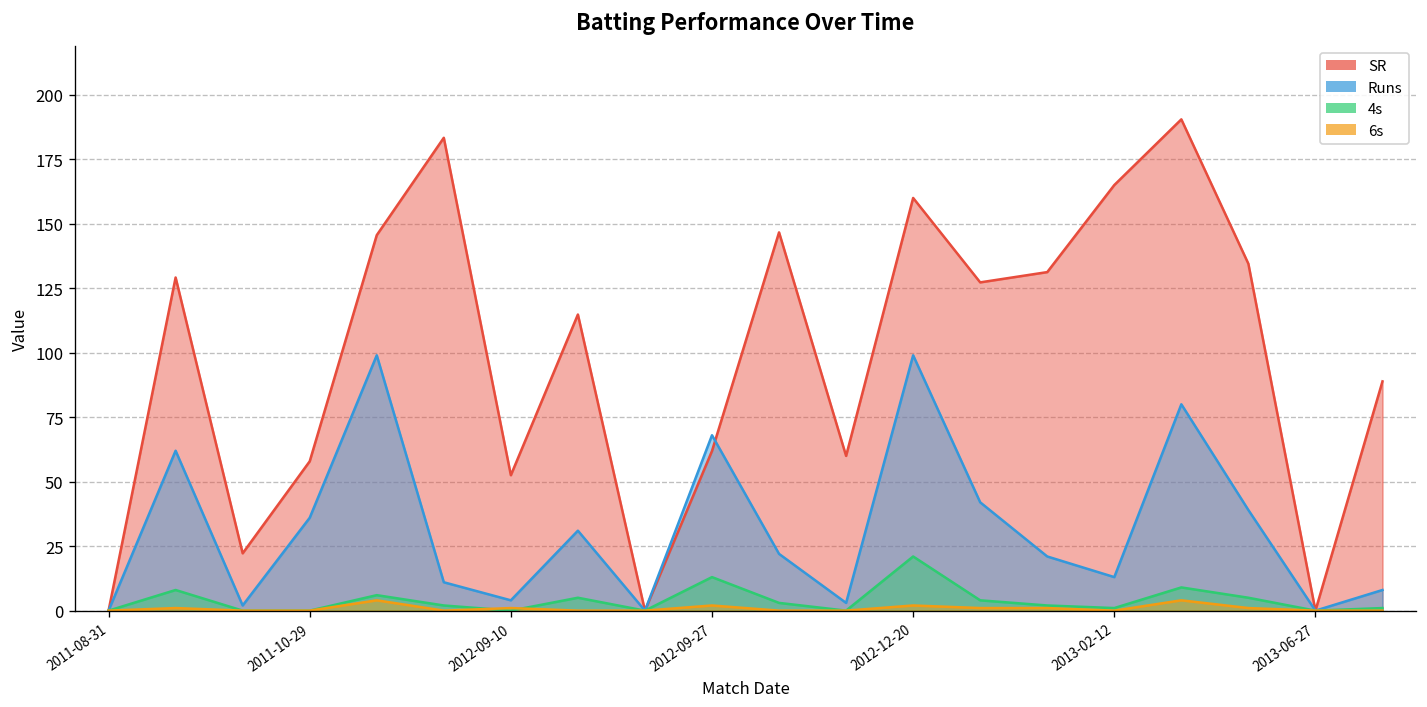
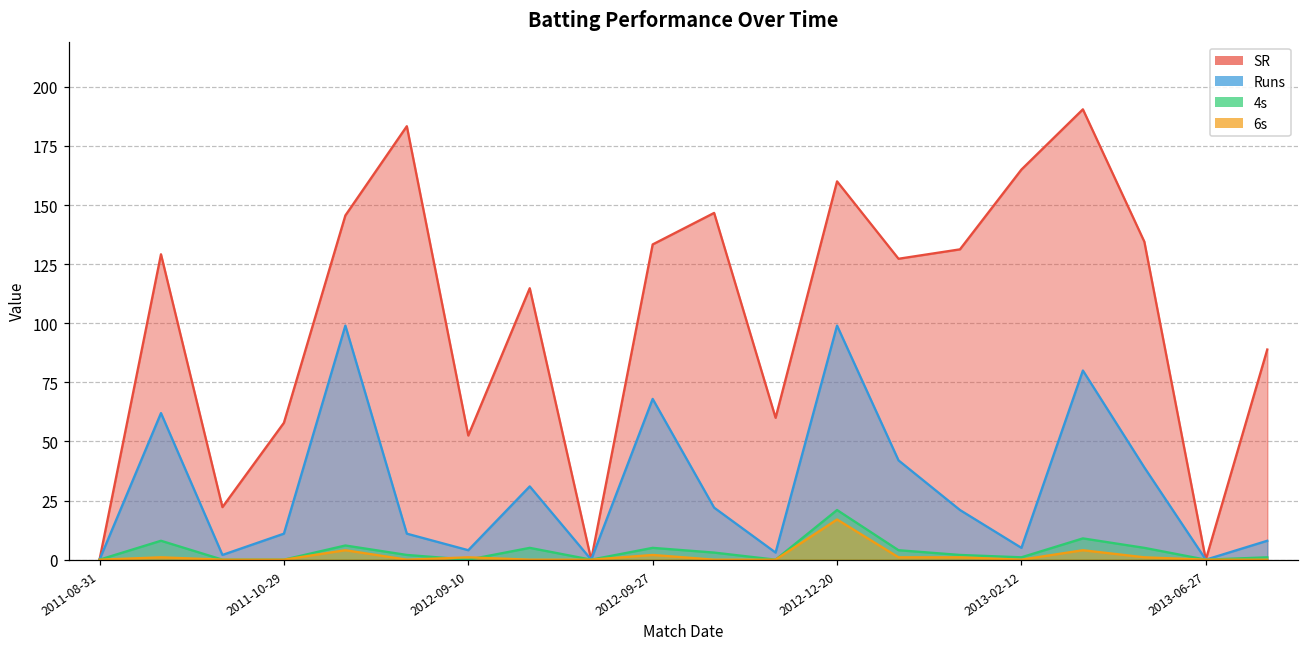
  {
    "SR": {
      "2011-10-29": 58,
      "2012-09-10": 53,
-     "2012-09-27": 62,
+     "2012-09-27": 133,
      "2012-12-20": 160,
      "2013-02-12": 165
    },
    "Runs": {
-     "2011-10-29": 36,
+     "2011-10-29": 11,
      "2012-09-10": 4,
      "2012-09-27": 68,
      "2012-12-20": 99,
-     "2013-02-12": 13
+     "2013-02-12": 5
    },
    "4s": {
-     "2012-09-27": 13,
+     "2012-09-27": 5,
      "2012-12-20": 21
    },
    "6s": {
      "2012-09-27": 2,
-     "2012-12-20": 2
+     "2012-12-20": 17
    }
  }
